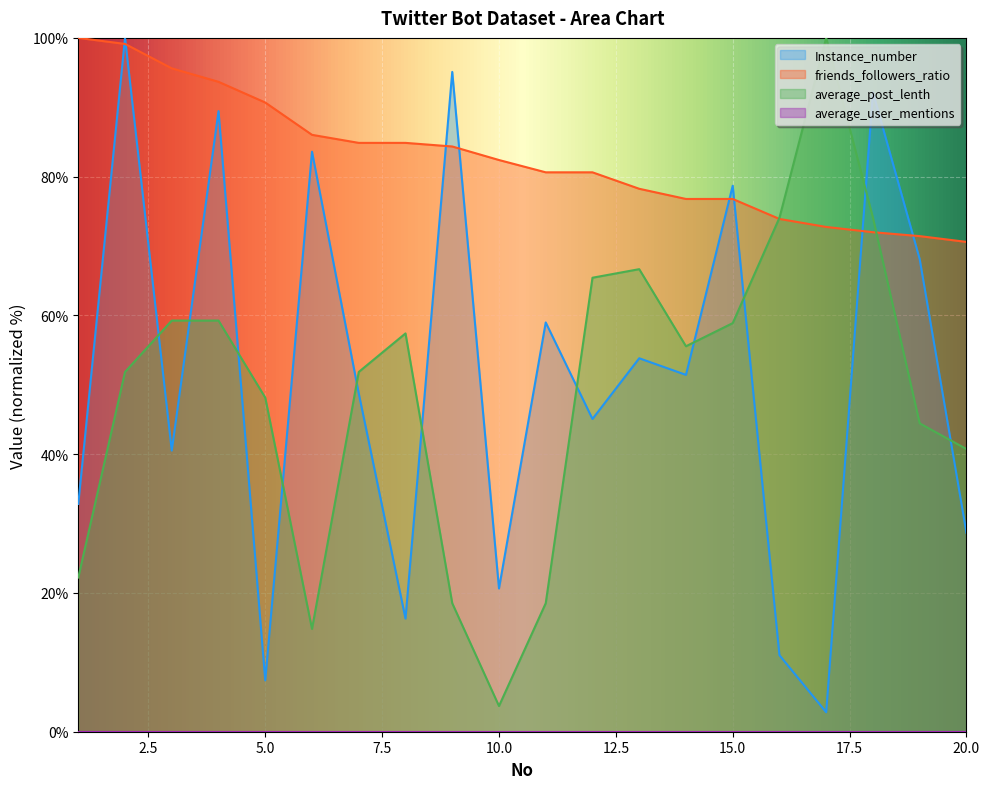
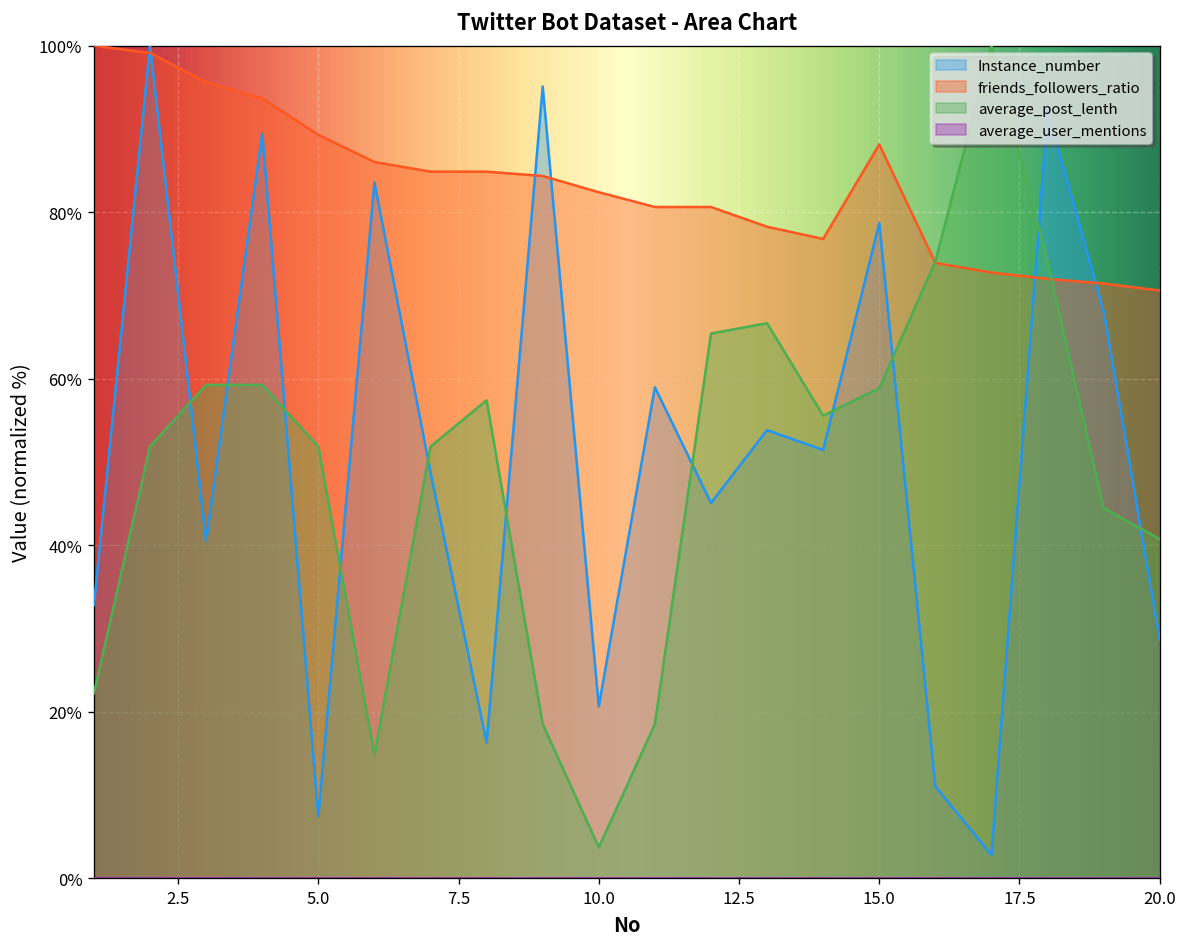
  {
    "Instance_number": {
      "5.0": "7%",
      "10.0": "21%",
      "15.0": "79%",
      "20.0": "29%"
    },
    "friends_followers_ratio": {
-     "5.0": "91%",
+     "5.0": "89%",
      "10.0": "82%",
-     "15.0": "77%",
+     "15.0": "88%",
      "20.0": "71%"
    },
    "average_post_lenth": {
-     "5.0": "48%",
+     "5.0": "52%",
      "10.0": "4%",
      "15.0": "59%",
      "20.0": "41%"
    },
    "average_user_mentions": {
      "5.0": "0%",
      "10.0": "0%",
      "15.0": "0%",
      "20.0": "0%"
    }
  }
